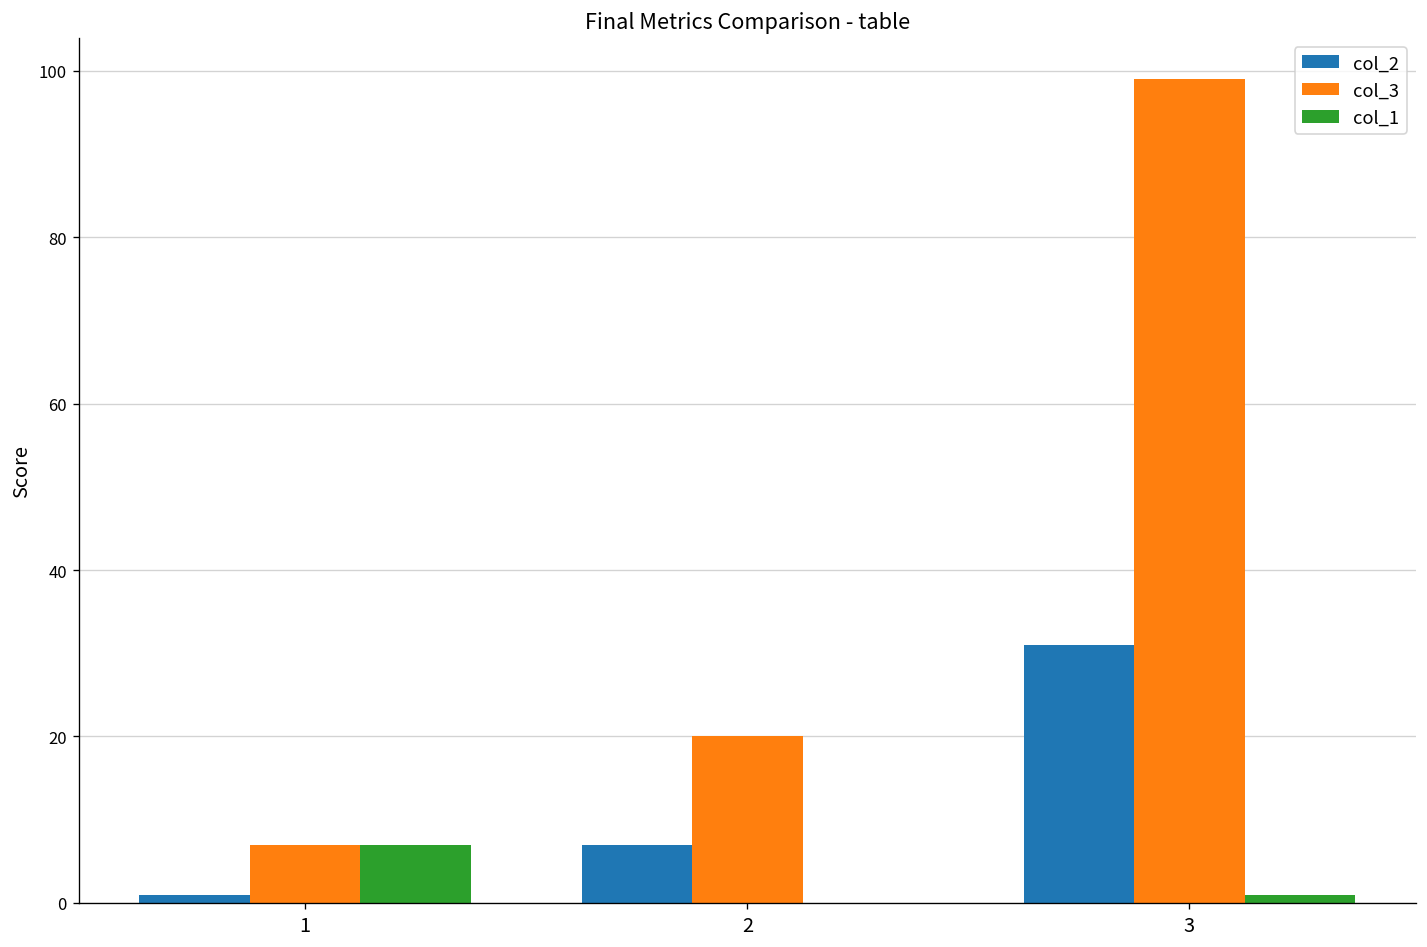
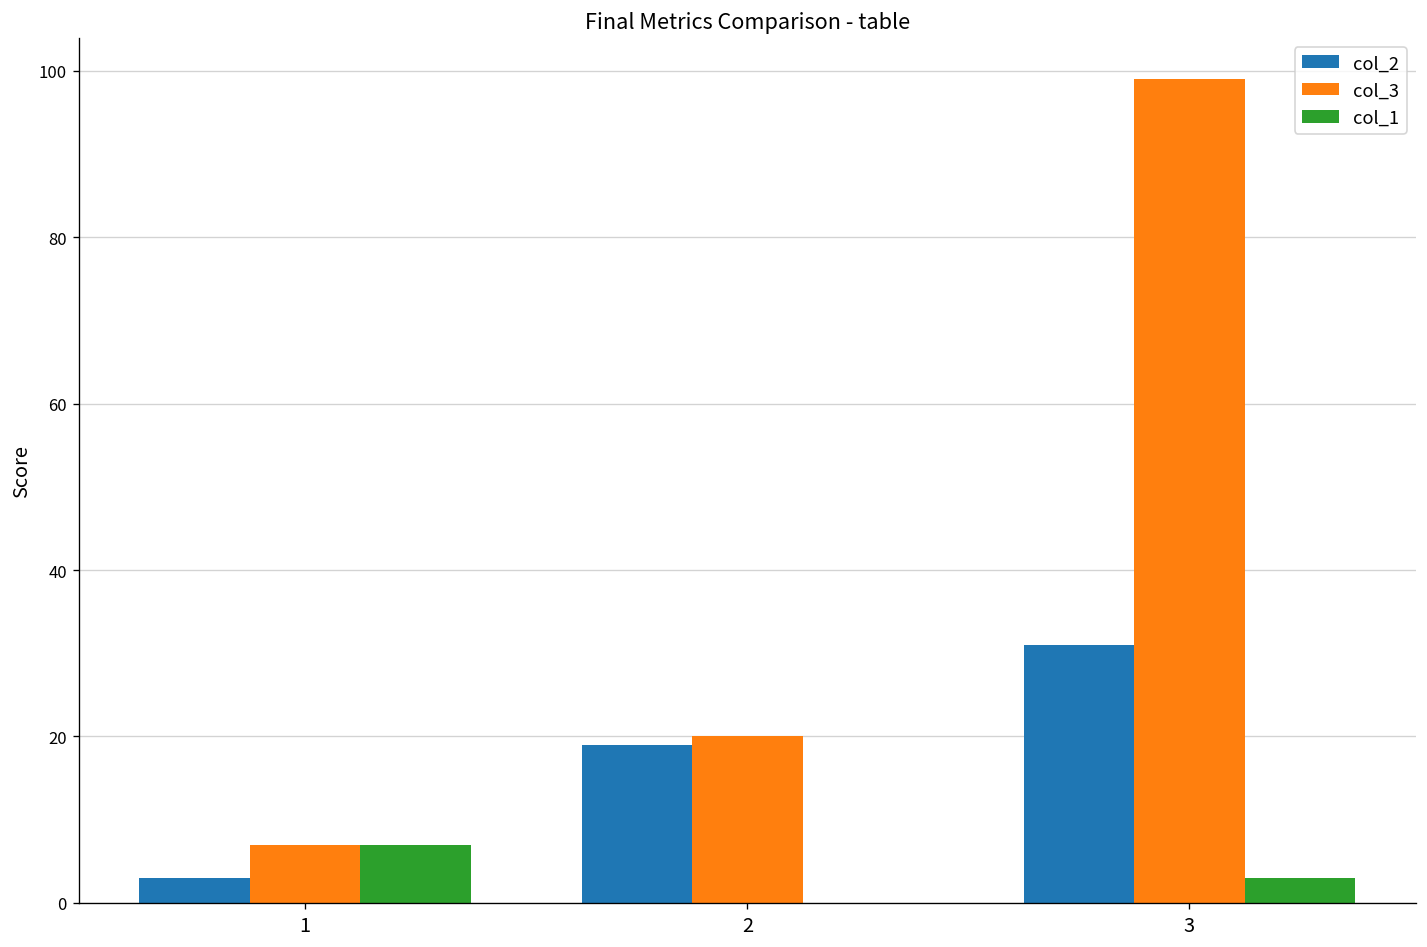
  {
    "col_2": {
-     "1": 1,
-     "2": 7,
+     "1": 3,
+     "2": 19,
      "3": 31
    },
    "col_3": {
      "1": 7,
      "2": 20,
      "3": 99
    },
    "col_1": {
      "1": 7,
      "2": 0,
-     "3": 1
+     "3": 3
    }
  }
